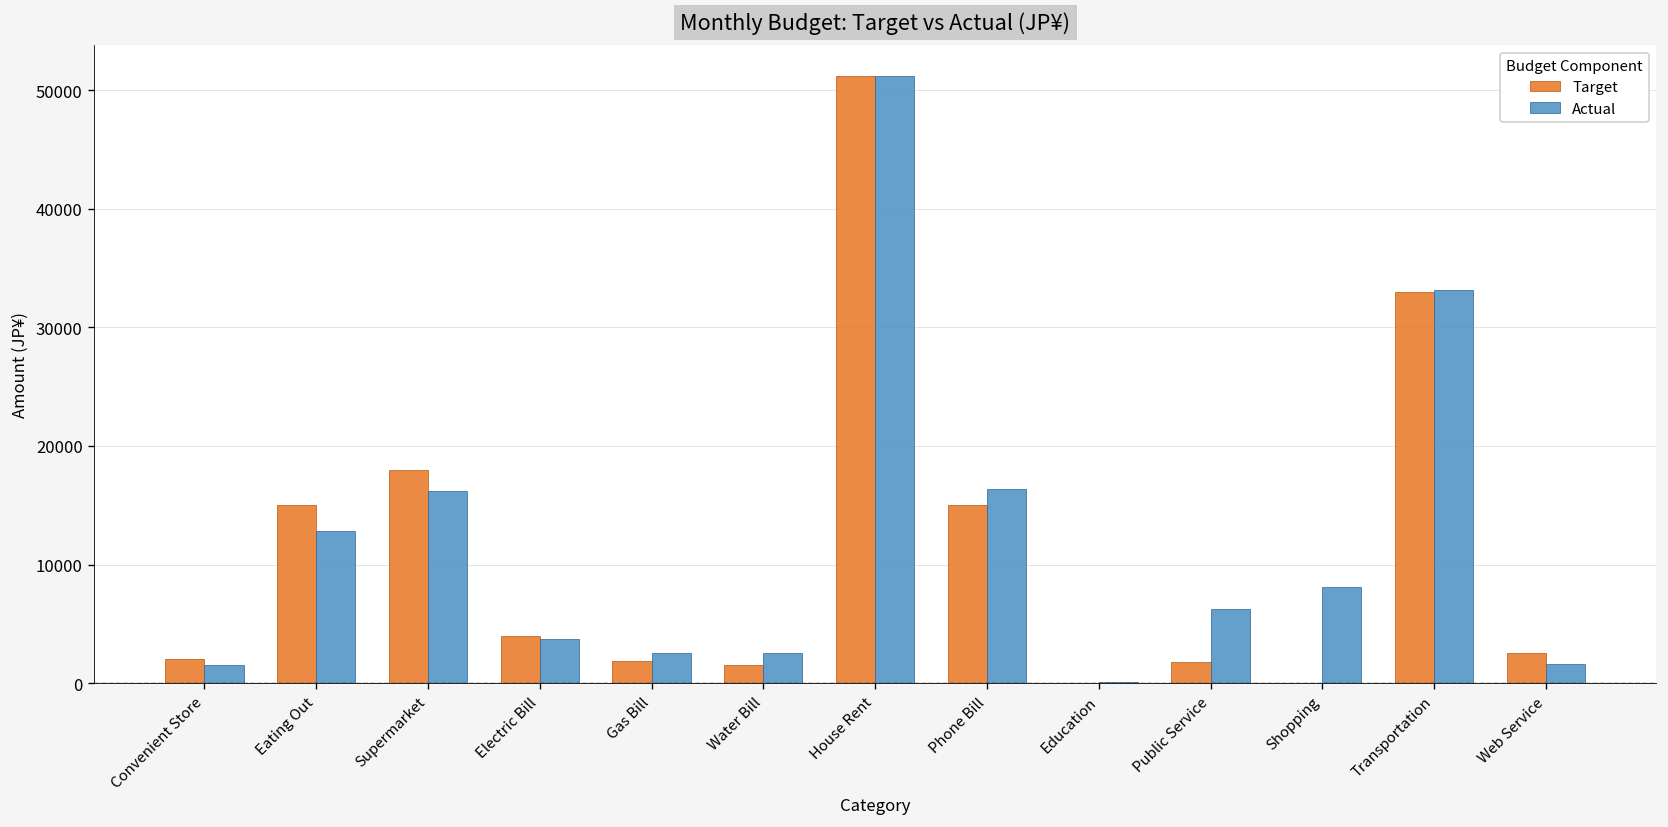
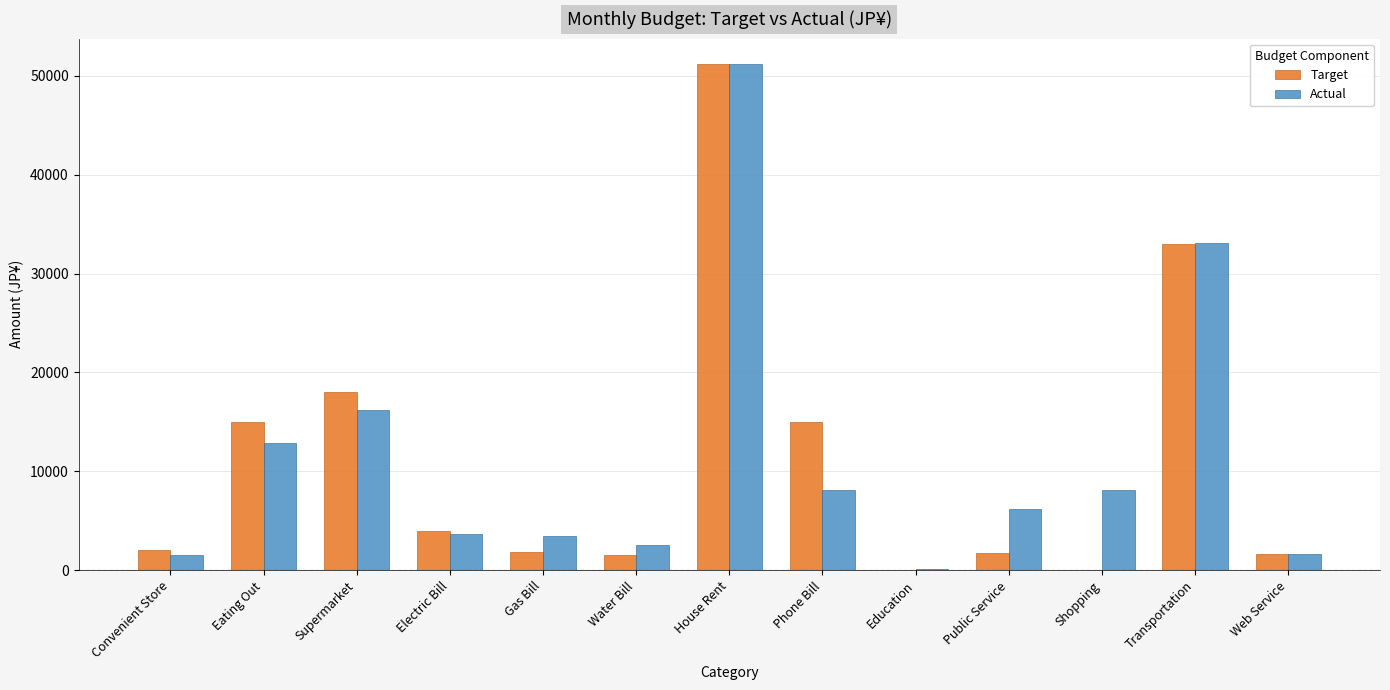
  {
    "Target": {
      "Convenient Store": 2000,
      "Eating Out": 15000,
      "Supermarket": 18000,
      "Electric Bill": 4000,
      "Gas Bill": 2000,
      "Water Bill": 2000,
      "House Rent": 51000,
      "Phone Bill": 15000,
      "Education": 0,
      "Public Service": 2000,
      "Shopping": 0,
      "Transportation": 33000,
-     "Web Service": 3000
+     "Web Service": 2000
    },
    "Actual": {
      "Convenient Store": 2000,
      "Eating Out": 13000,
      "Supermarket": 16000,
      "Electric Bill": 4000,
-     "Gas Bill": 2500,
+     "Gas Bill": 3500,
      "Water Bill": 3000,
      "House Rent": 51000,
-     "Phone Bill": 16000,
+     "Phone Bill": 8000,
      "Public Service": 6000,
      "Shopping": 8000,
      "Transportation": 33000,
      "Web Service": 2000
    }
  }
